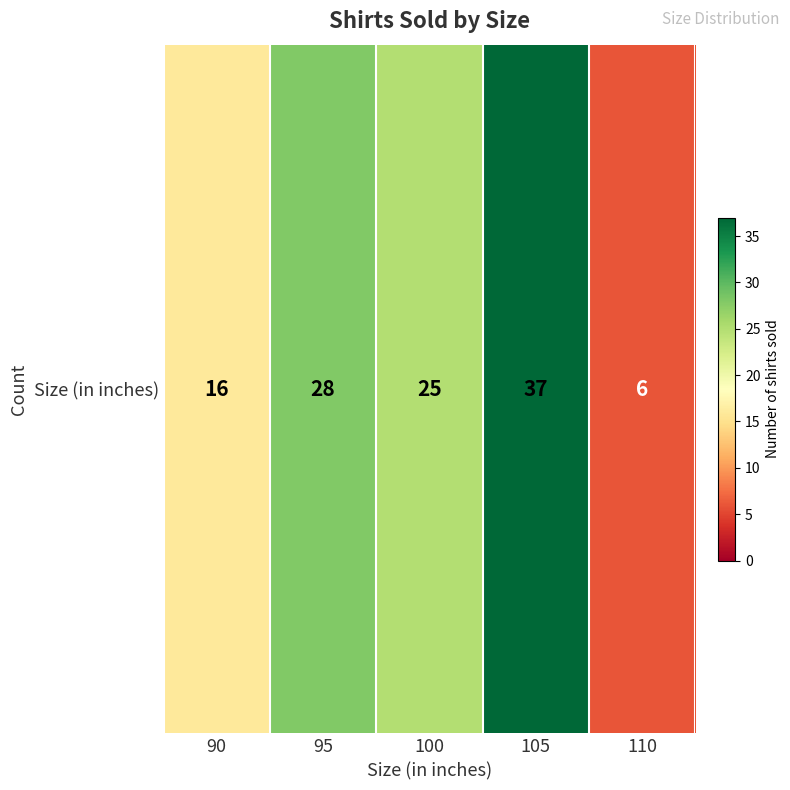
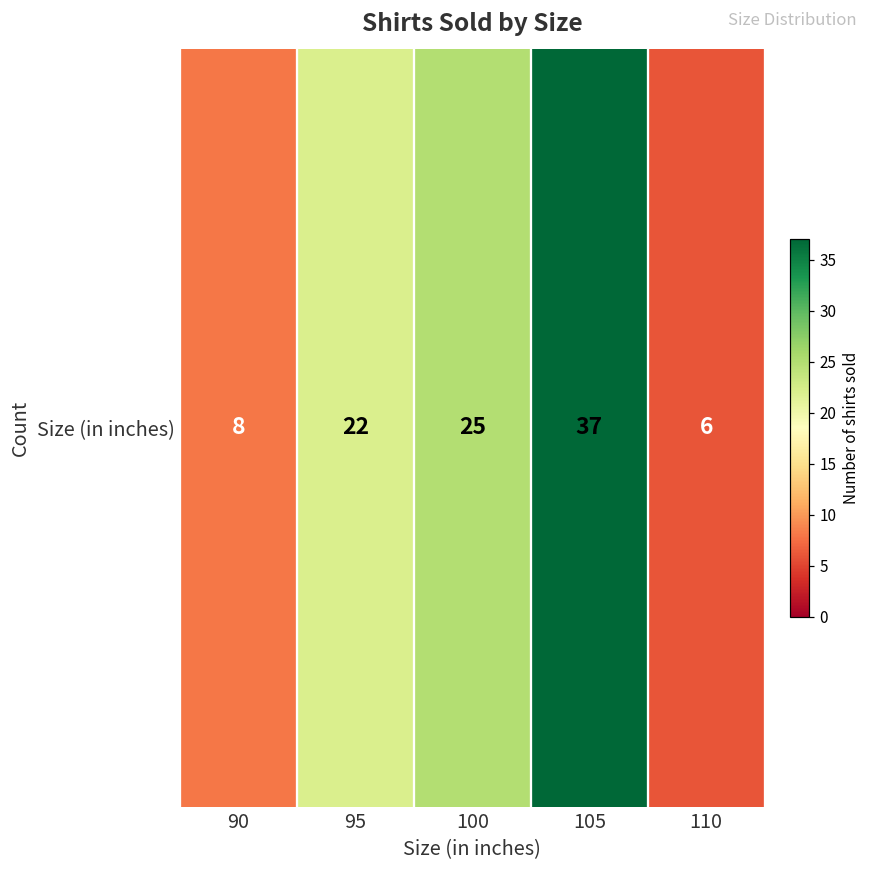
  {
    "Size (in inches)": {
-     "90": 16,
-     "95": 28,
+     "90": 8,
+     "95": 22,
      "100": 25,
      "105": 37,
      "110": 6
    }
  }
